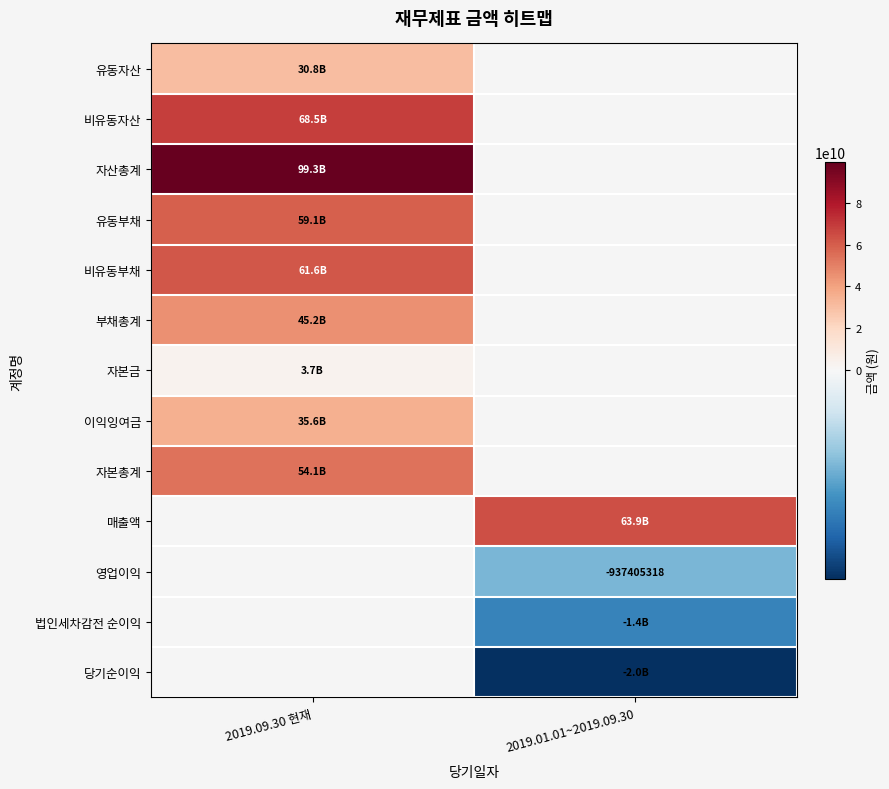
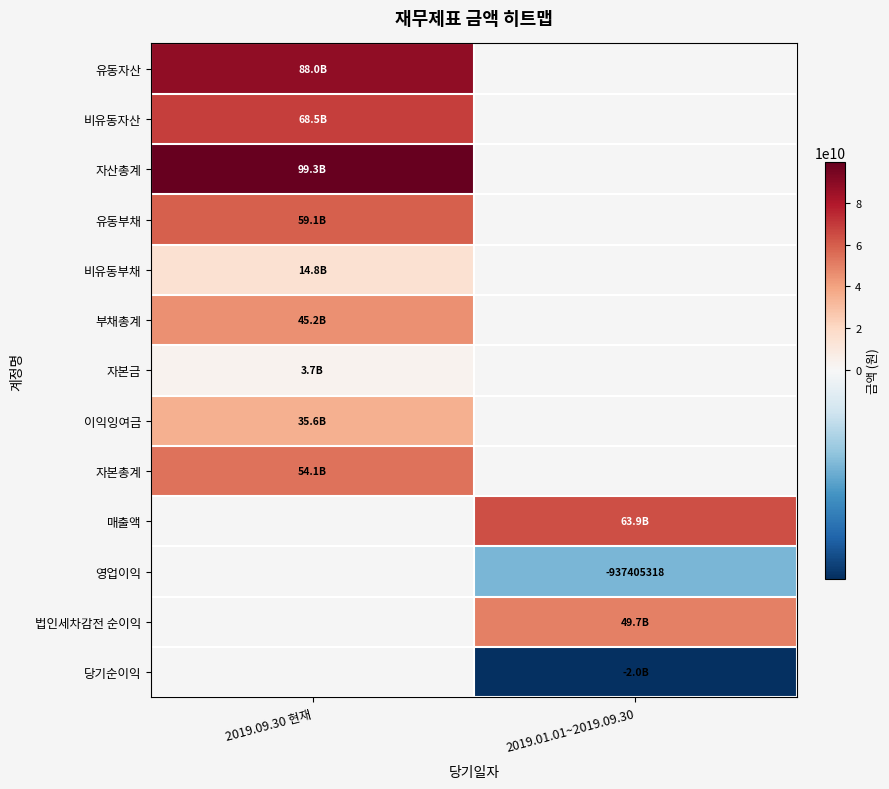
  {
    "유동자산": {
-     "2019.09.30 현재": "30.8B"
+     "2019.09.30 현재": "88.0B"
    },
    "비유동자산": {
      "2019.09.30 현재": "68.5B"
    },
    "자산총계": {
      "2019.09.30 현재": "99.3B"
    },
    "유동부채": {
      "2019.09.30 현재": "59.1B"
    },
    "비유동부채": {
-     "2019.09.30 현재": "61.6B"
+     "2019.09.30 현재": "14.8B"
    },
    "부채총계": {
      "2019.09.30 현재": "45.2B"
    },
    "자본금": {
      "2019.09.30 현재": "3.7B"
    },
    "이익잉여금": {
      "2019.09.30 현재": "35.6B"
    },
    "자본총계": {
      "2019.09.30 현재": "54.1B"
    },
    "매출액": {
      "2019.01.01~2019.09.30": "63.9B"
    },
    "영업이익": {
      "2019.01.01~2019.09.30": "-937405318"
    },
    "법인세차감전 순이익": {
-     "2019.01.01~2019.09.30": "-1.4B"
+     "2019.01.01~2019.09.30": "49.7B"
    },
    "당기순이익": {
      "2019.01.01~2019.09.30": "-2.0B"
    }
  }
